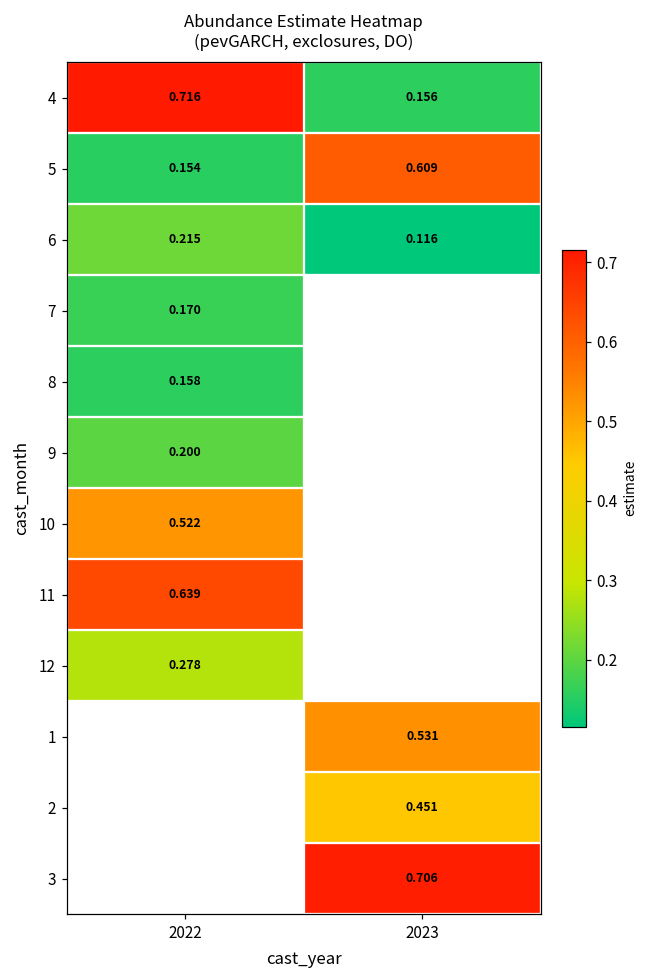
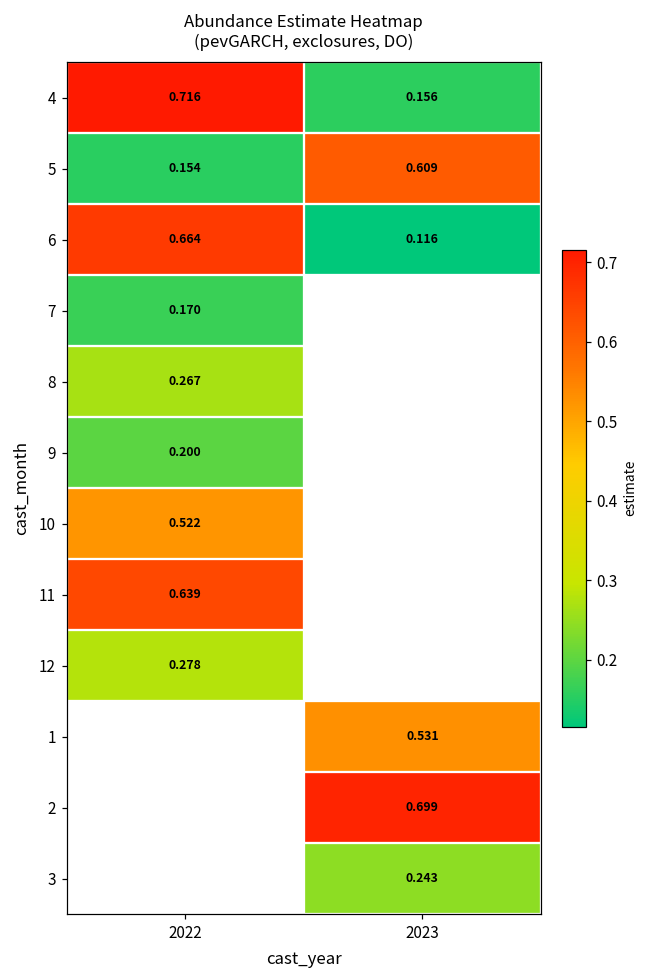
  {
    "4": {
      "2022": 0.716,
      "2023": 0.156
    },
    "5": {
      "2022": 0.154,
      "2023": 0.609
    },
    "6": {
-     "2022": 0.215,
+     "2022": 0.664,
      "2023": 0.116
    },
    "7": {
      "2022": 0.170
    },
    "8": {
-     "2022": 0.158
+     "2022": 0.267
    },
    "9": {
      "2022": 0.200
    },
    "10": {
      "2022": 0.522
    },
    "11": {
      "2022": 0.639
    },
    "12": {
      "2022": 0.278
    },
    "1": {
      "2023": 0.531
    },
    "2": {
-     "2023": 0.451
+     "2023": 0.699
    },
    "3": {
-     "2023": 0.706
+     "2023": 0.243
    }
  }
